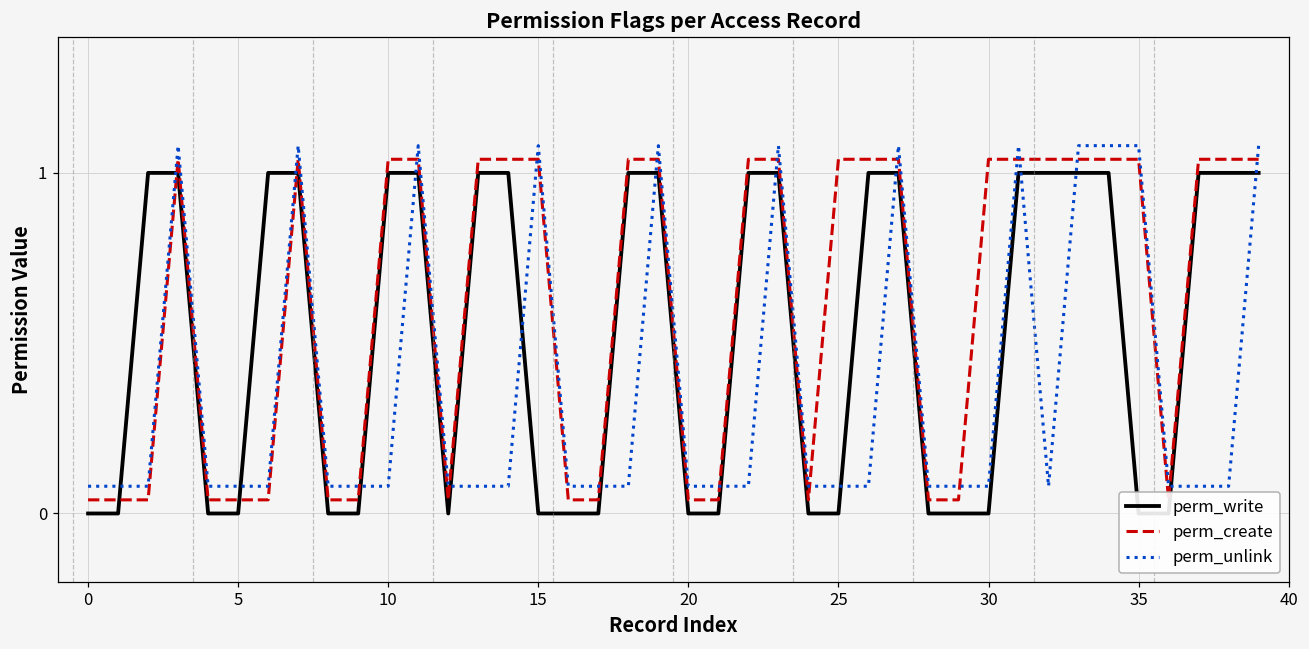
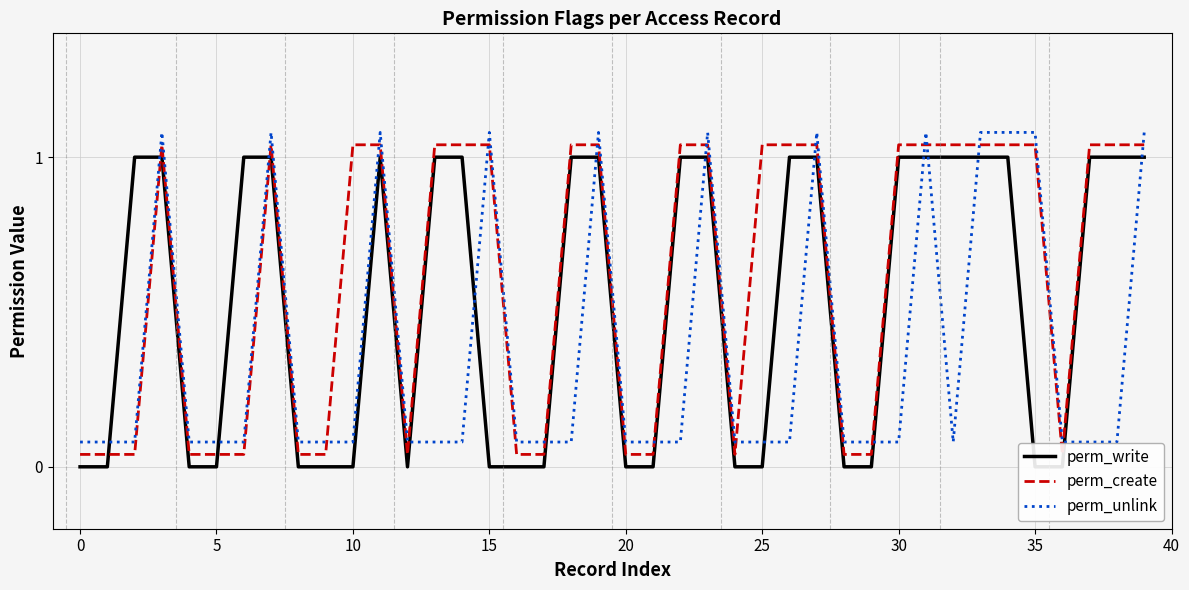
  {
    "perm_write": {
      "0": 0,
      "5": 0,
-     "10": 1,
+     "10": 0,
      "15": 0,
      "20": 0,
      "25": 0,
-     "30": 0
+     "30": 1
    },
    "perm_create": {
      "0": 0.04,
      "5": 0.04,
      "10": 1.04,
      "15": 1.04,
      "20": 0.04,
      "25": 1.04,
      "30": 1.04,
      "35": 1.04
    },
    "perm_unlink": {
      "0": 0.08,
      "5": 0.08,
      "10": 0.08,
      "15": 1.08,
      "20": 0.08,
      "25": 0.08,
      "30": 0.08,
      "35": 1.08
    }
  }
